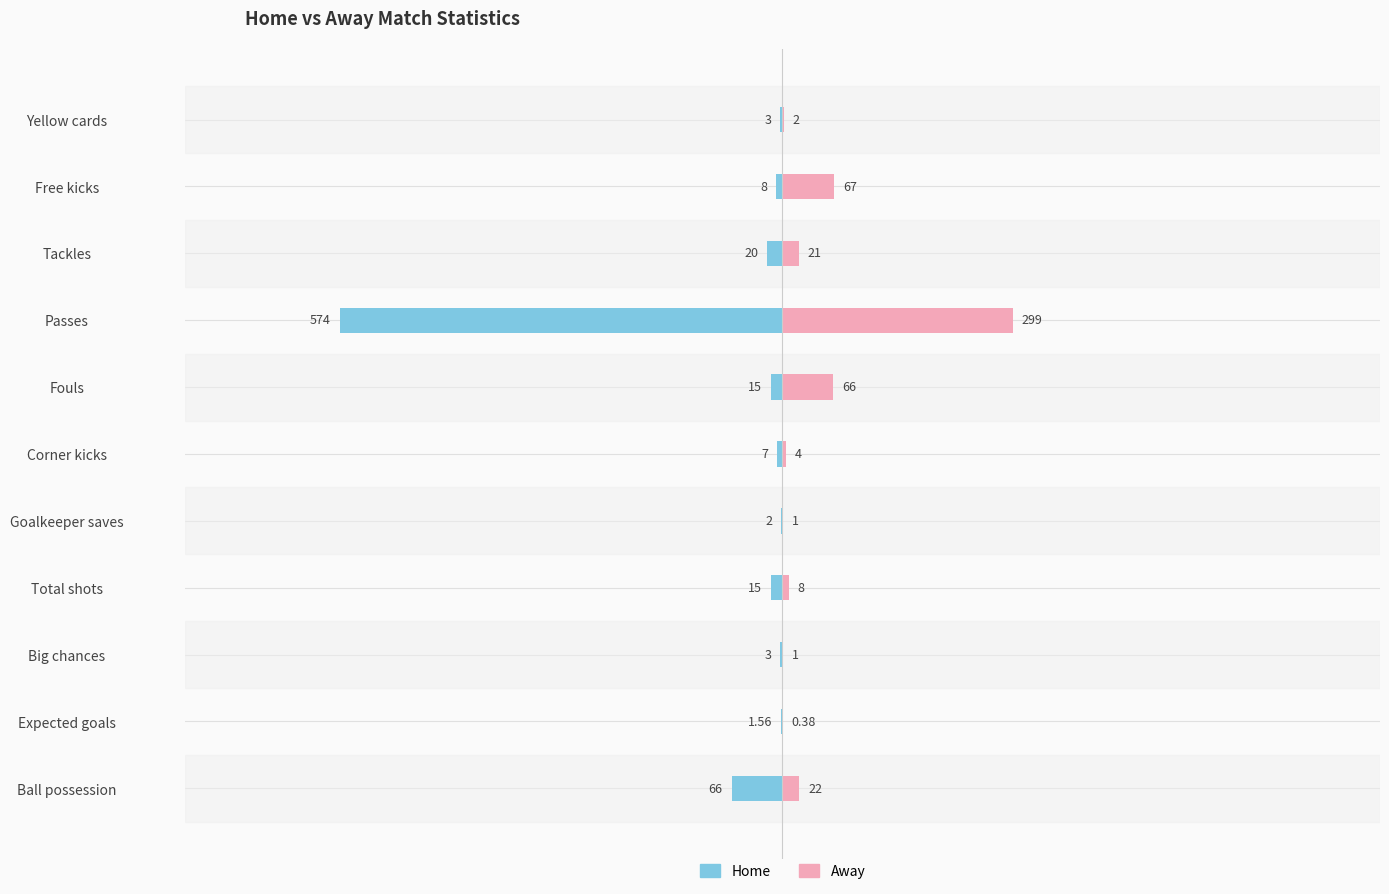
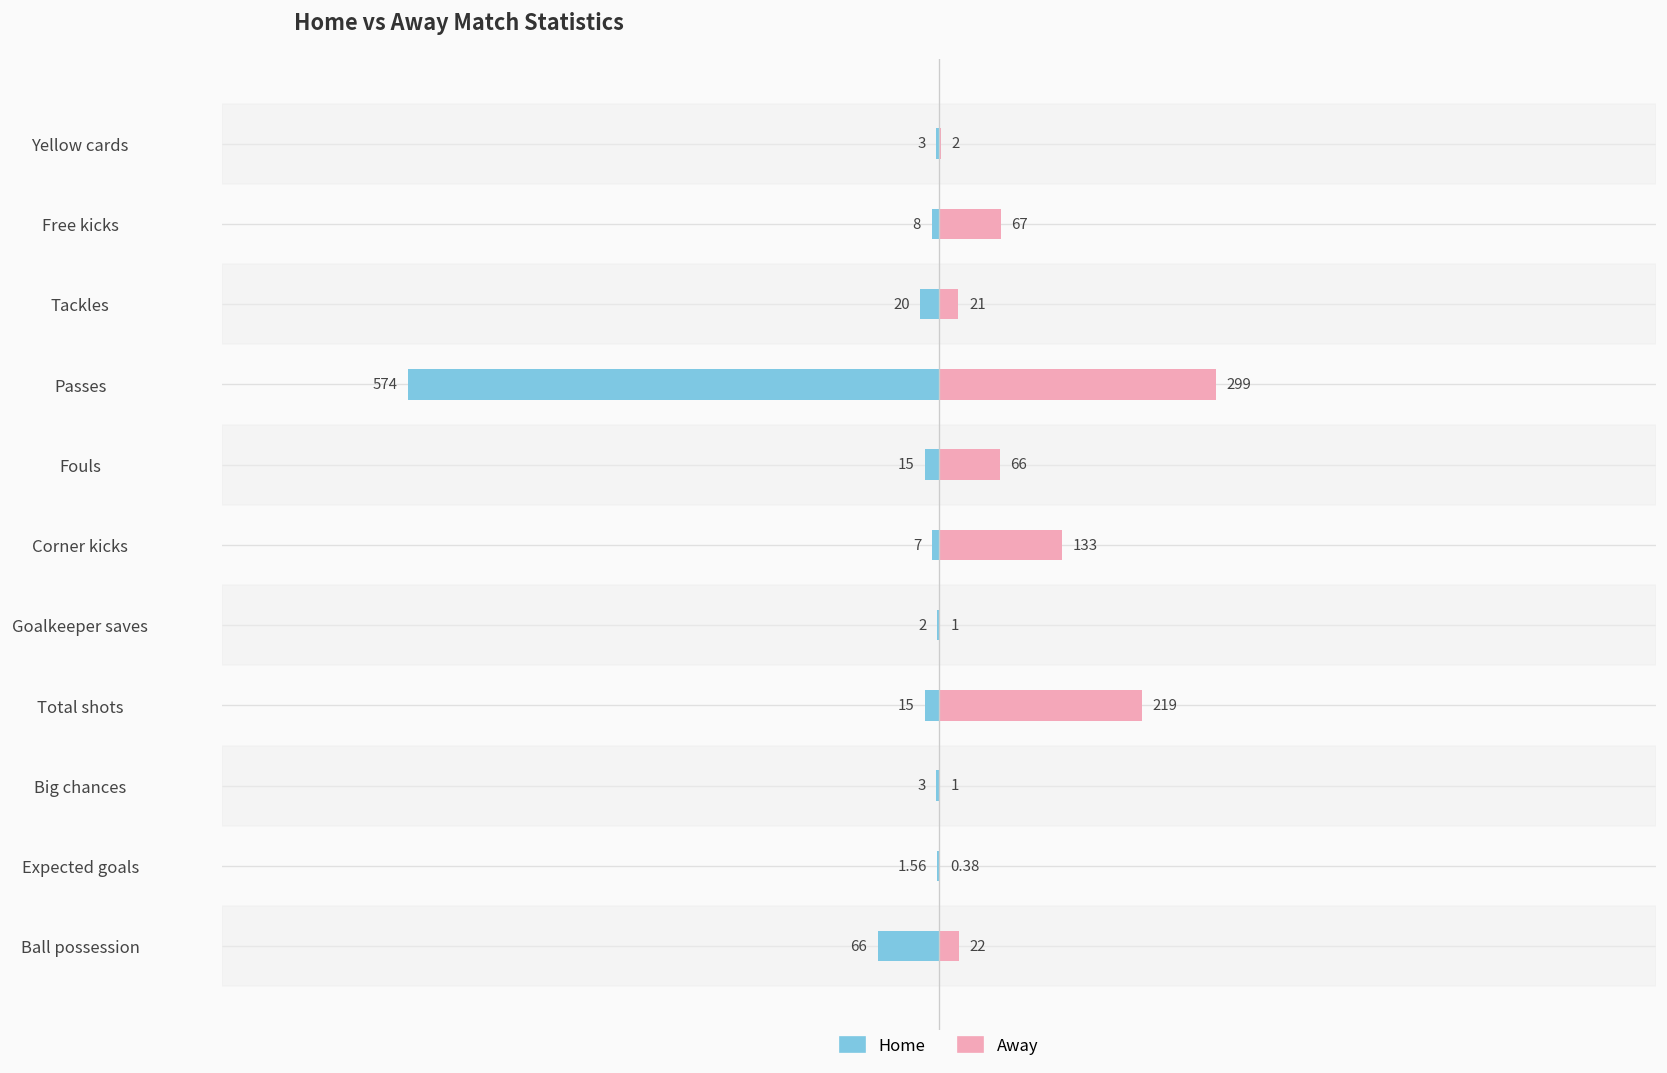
  {
    "Away": {
      "Free kicks": 67,
      "Passes": 299,
-     "Corner kicks": 4,
-     "Total shots": 8,
+     "Corner kicks": 133,
+     "Total shots": 219,
      "Expected goals": 0.38
    }
  }
